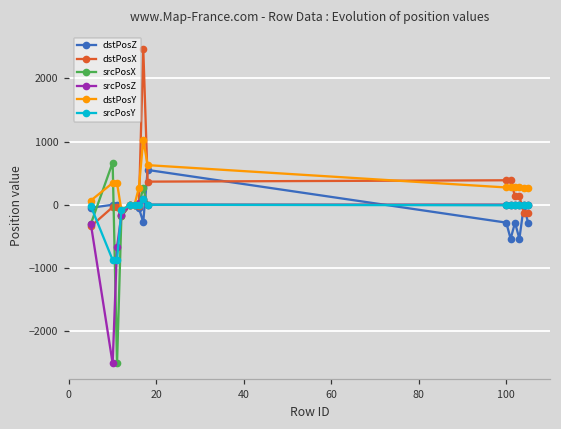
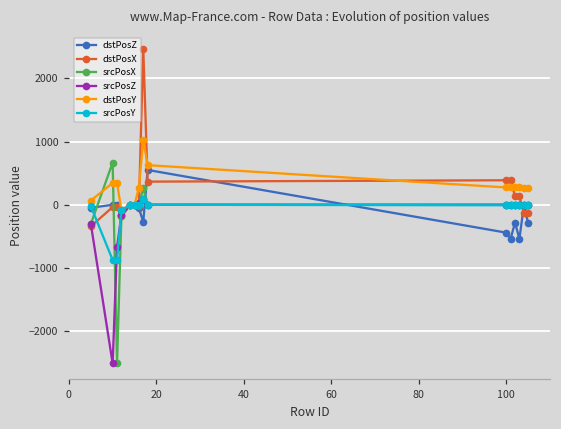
  {
    "dstPosZ": {
-     "100": -300
+     "100": -400
    },
    "dstPosX": {
      "100": 400
    },
    "dstPosY": {
      "100": 300
    }
  }
